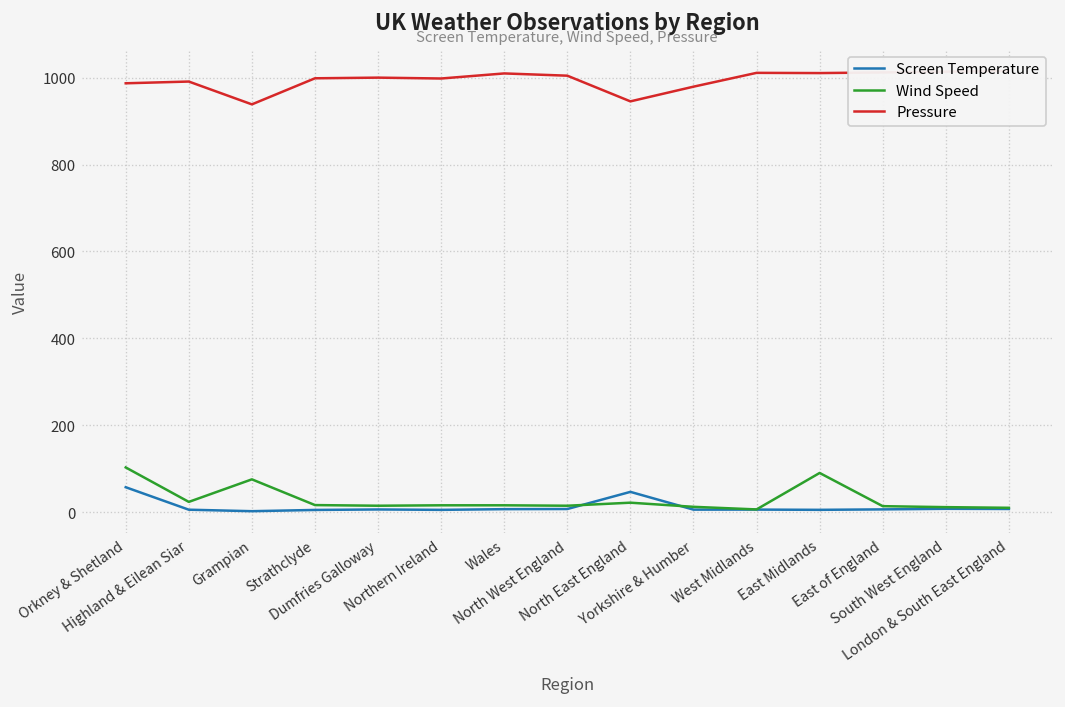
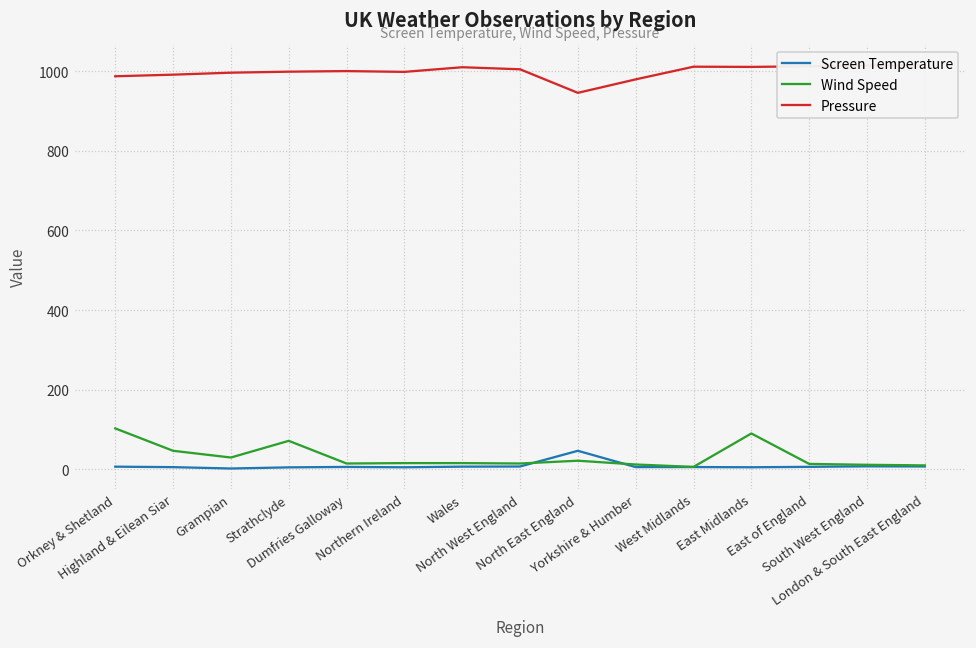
  {
    "Screen Temperature": {
-     "Orkney & Shetland": 60,
+     "Orkney & Shetland": 10,
      "Highland & Eilean Siar": 10,
      "Grampian": 0,
      "Strathclyde": 10,
      "Dumfries Galloway": 10,
      "Northern Ireland": 10,
      "Wales": 10,
      "North West England": 10,
      "North East England": 50,
      "East Midlands": 10,
      "East of England": 10
    },
    "Wind Speed": {
      "Orkney & Shetland": 100,
-     "Highland & Eilean Siar": 20,
-     "Grampian": 80,
-     "Strathclyde": 20,
+     "Highland & Eilean Siar": 50,
+     "Grampian": 30,
+     "Strathclyde": 70,
      "Dumfries Galloway": 20,
      "Northern Ireland": 20,
      "Wales": 20,
      "North West England": 20,
      "North East England": 20,
      "East Midlands": 90,
      "East of England": 10
    },
    "Pressure": {
      "Orkney & Shetland": 990,
      "Highland & Eilean Siar": 990,
-     "Grampian": 940,
+     "Grampian": 1000,
      "Strathclyde": 1000,
      "Dumfries Galloway": 1000,
      "Northern Ireland": 1000,
      "Wales": 1010,
      "North West England": 1000,
      "North East England": 950,
      "Yorkshire & Humber": 980,
      "West Midlands": 1010,
      "East Midlands": 1010
    }
  }
